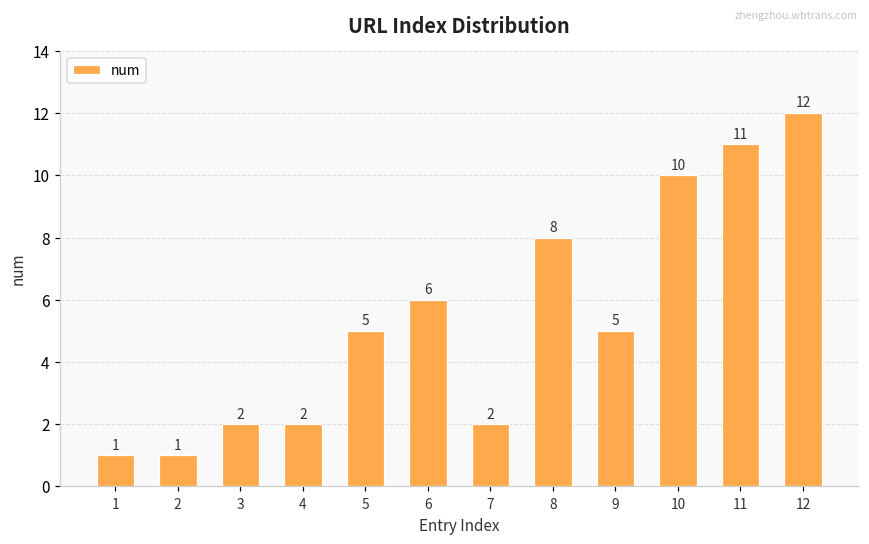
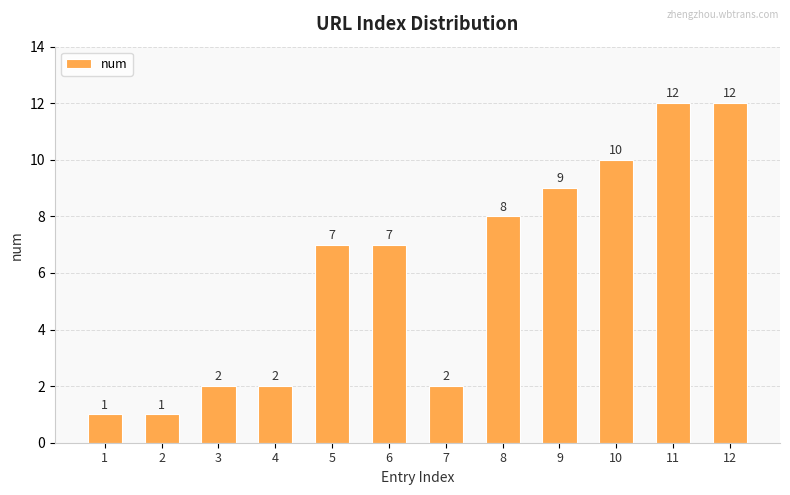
  {
    "1": 1,
    "2": 1,
    "3": 2,
    "4": 2,
-   "5": 5,
-   "6": 6,
+   "5": 7,
+   "6": 7,
    "7": 2,
    "8": 8,
-   "9": 5,
+   "9": 9,
    "10": 10,
-   "11": 11,
+   "11": 12,
    "12": 12
  }
